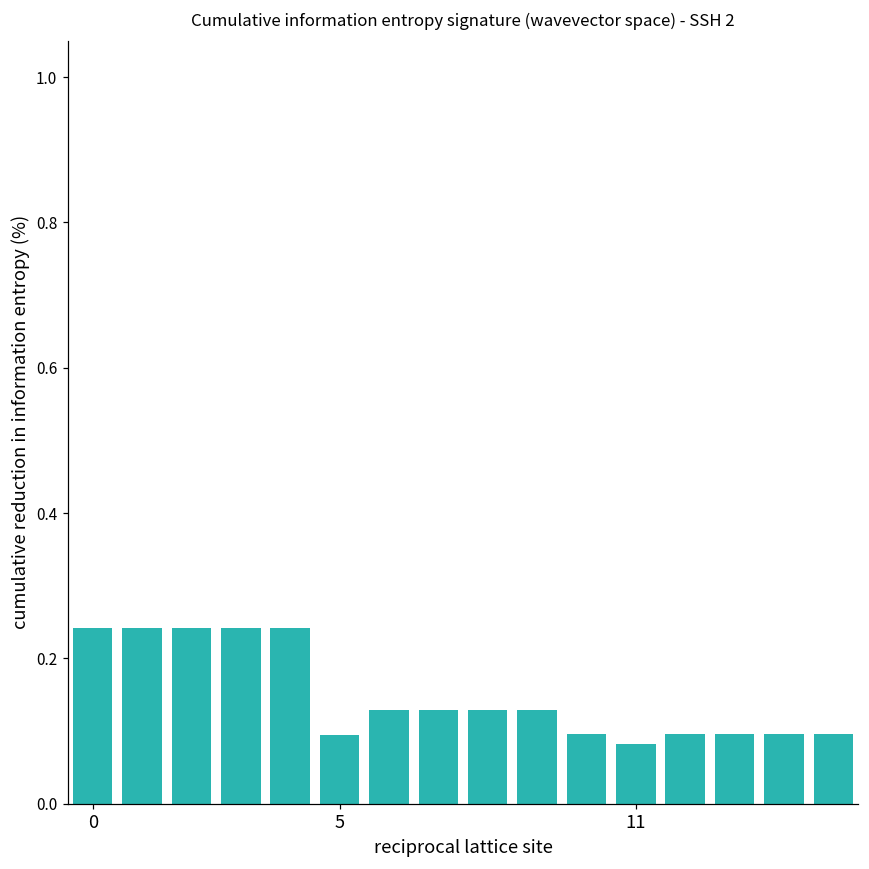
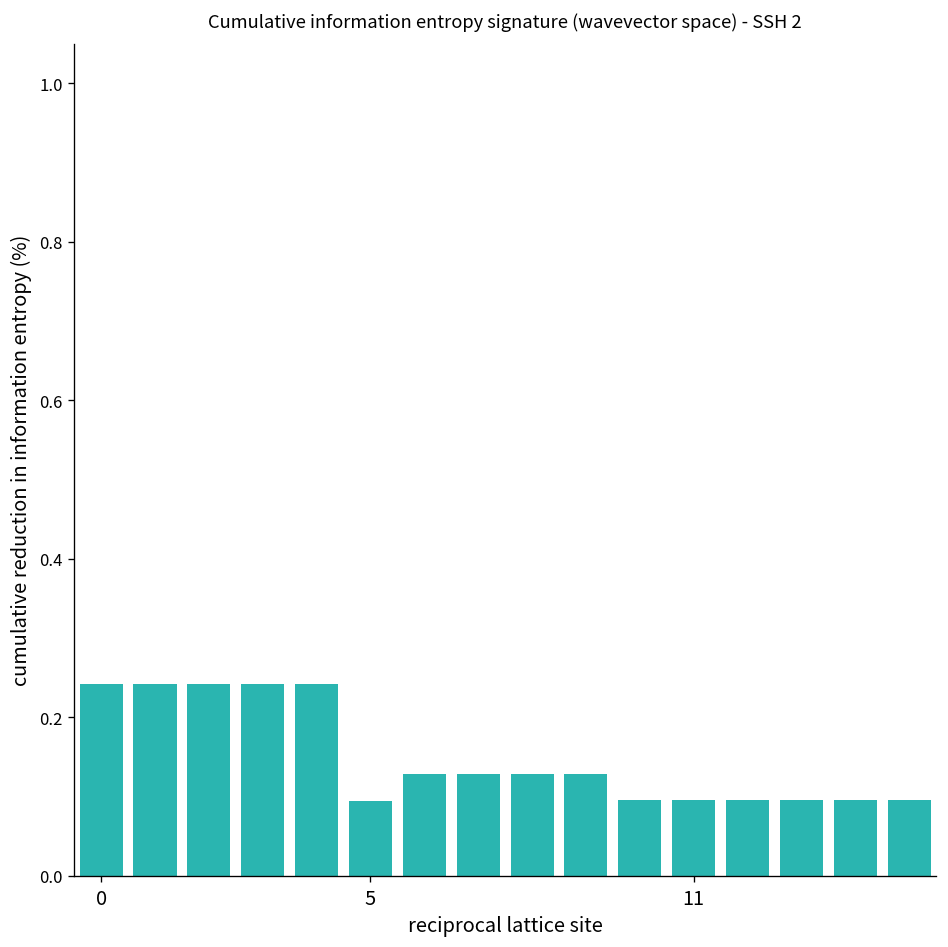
  {
    "0": 0.24,
    "5": 0.09,
-   "11": 0.08
+   "11": 0.10
  }
